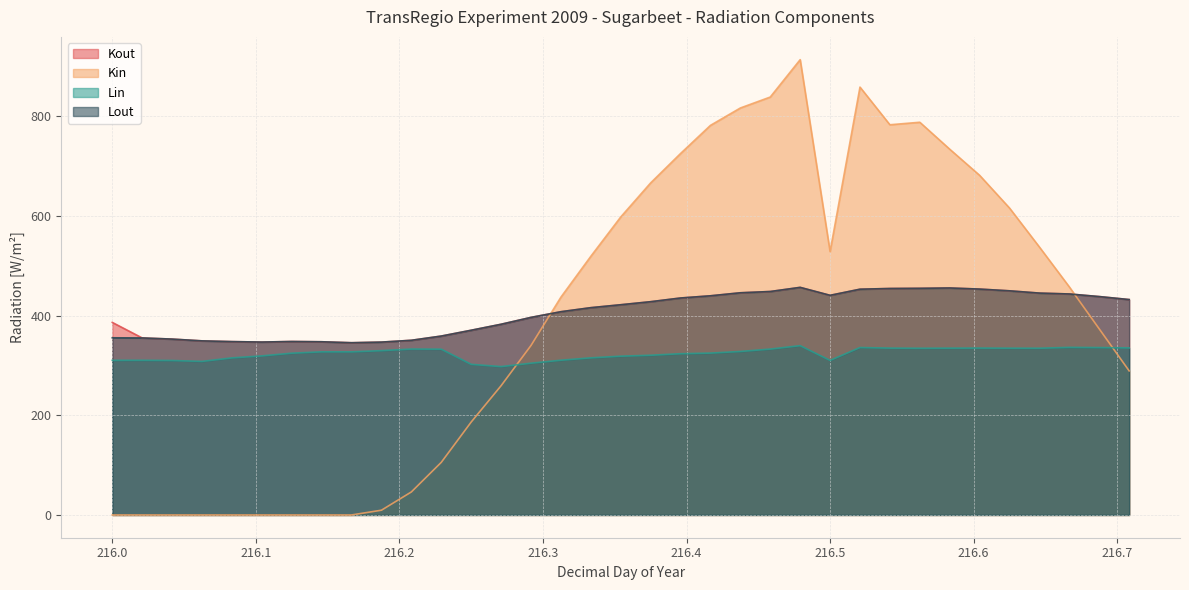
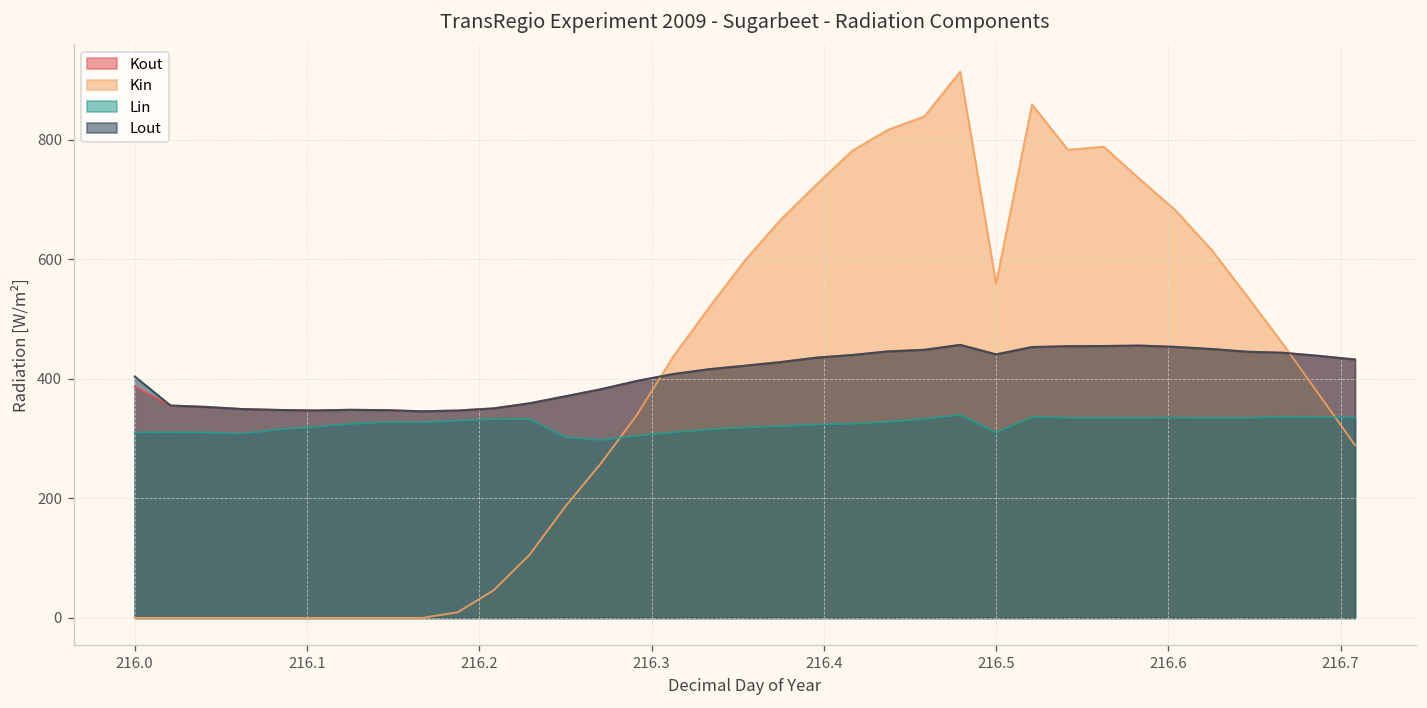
  {
    "Kout": {
      "216.0": 390
    },
    "Kin": {
      "216.0": 0,
-     "216.5": 530
+     "216.5": 560
    },
    "Lin": {
      "216.0": 310,
      "216.5": 310
    },
    "Lout": {
-     "216.0": 360
+     "216.0": 400
    }
  }
